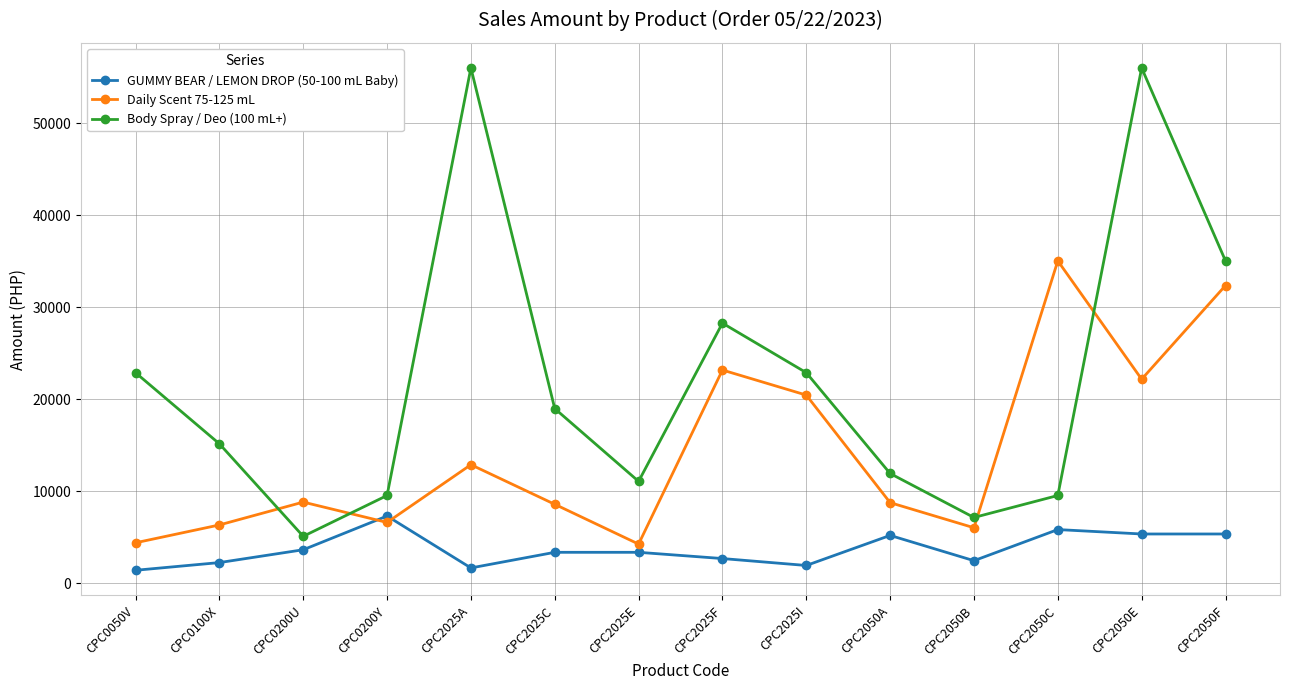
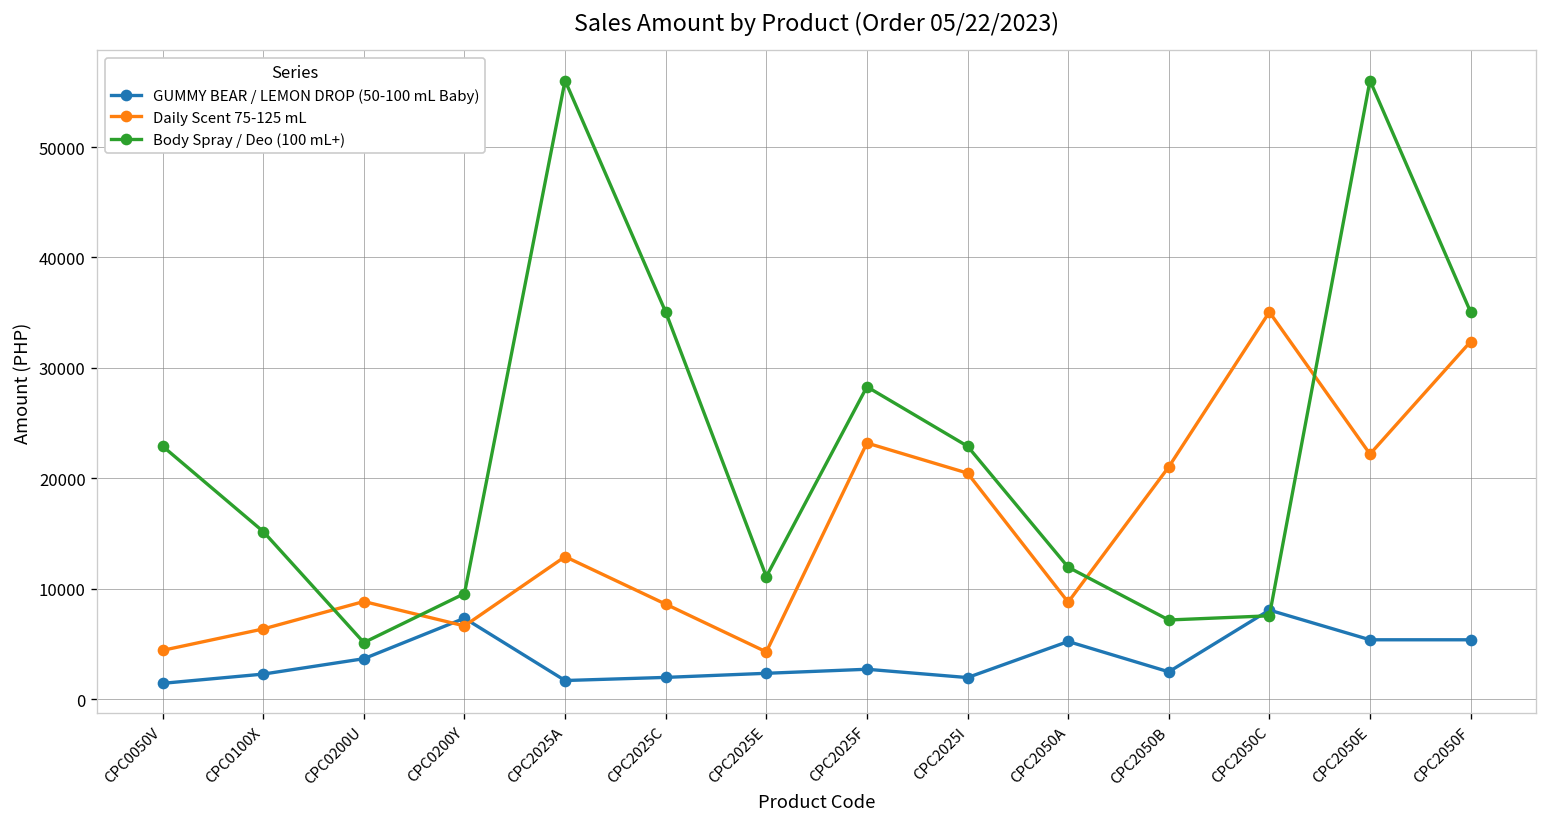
  {
    "GUMMY BEAR / LEMON DROP (50-100 mL Baby)": {
      "CPC0050V": 1000,
      "CPC0100X": 2000,
      "CPC0200U": 4000,
      "CPC0200Y": 7000,
      "CPC2025A": 2000,
-     "CPC2025C": 3000,
-     "CPC2025E": 3000,
+     "CPC2025C": 2000,
+     "CPC2025E": 2000,
      "CPC2025F": 3000,
      "CPC2025I": 2000,
      "CPC2050A": 5000,
      "CPC2050B": 2000,
-     "CPC2050C": 6000,
+     "CPC2050C": 8000,
      "CPC2050E": 5000,
      "CPC2050F": 5000
    },
    "Daily Scent 75-125 mL": {
      "CPC0050V": 4000,
      "CPC0100X": 6000,
      "CPC0200U": 9000,
      "CPC0200Y": 7000,
      "CPC2025A": 13000,
      "CPC2025C": 9000,
      "CPC2025E": 4000,
      "CPC2025F": 23000,
      "CPC2025I": 20000,
      "CPC2050A": 9000,
-     "CPC2050B": 6000,
+     "CPC2050B": 21000,
      "CPC2050C": 35000,
      "CPC2050E": 22000,
      "CPC2050F": 32000
    },
    "Body Spray / Deo (100 mL+)": {
      "CPC0050V": 23000,
      "CPC0100X": 15000,
      "CPC0200U": 5000,
      "CPC0200Y": 10000,
      "CPC2025A": 56000,
-     "CPC2025C": 19000,
+     "CPC2025C": 35000,
      "CPC2025E": 11000,
      "CPC2025F": 28000,
      "CPC2025I": 23000,
      "CPC2050A": 12000,
      "CPC2050B": 7000,
-     "CPC2050C": 10000,
+     "CPC2050C": 8000,
      "CPC2050E": 56000,
      "CPC2050F": 35000
    }
  }
